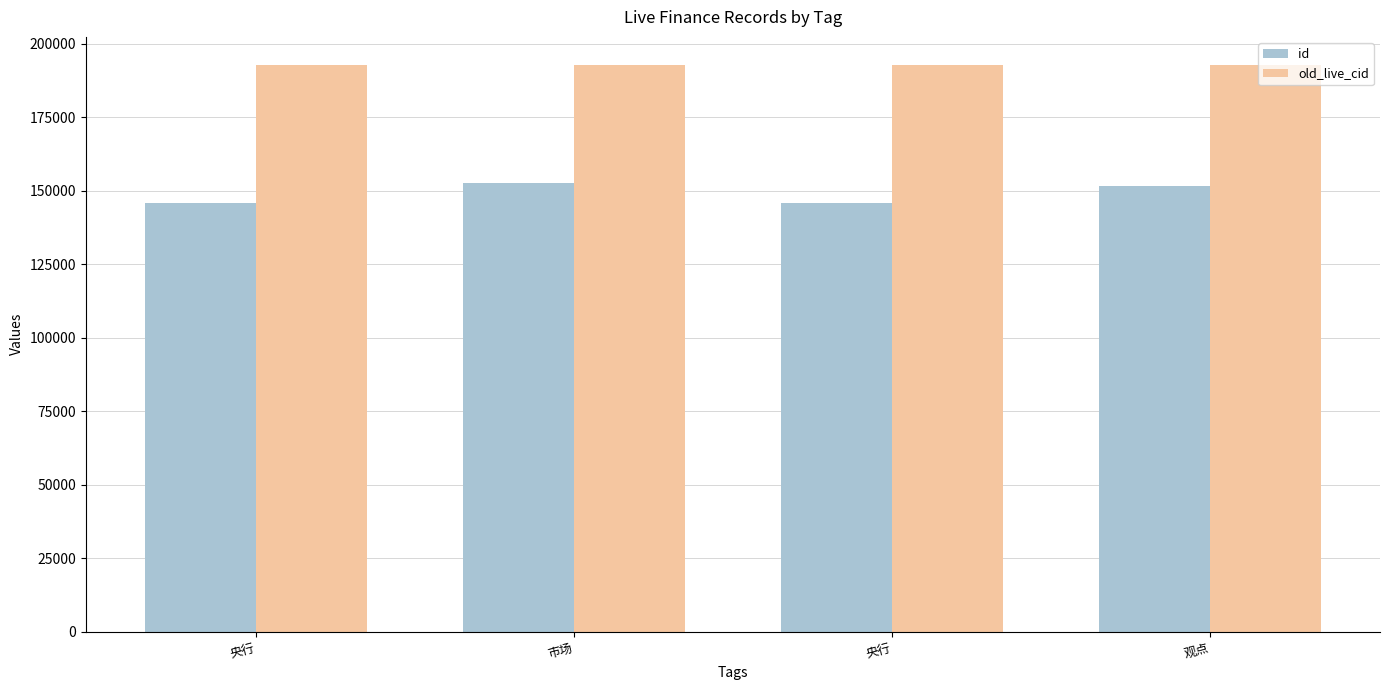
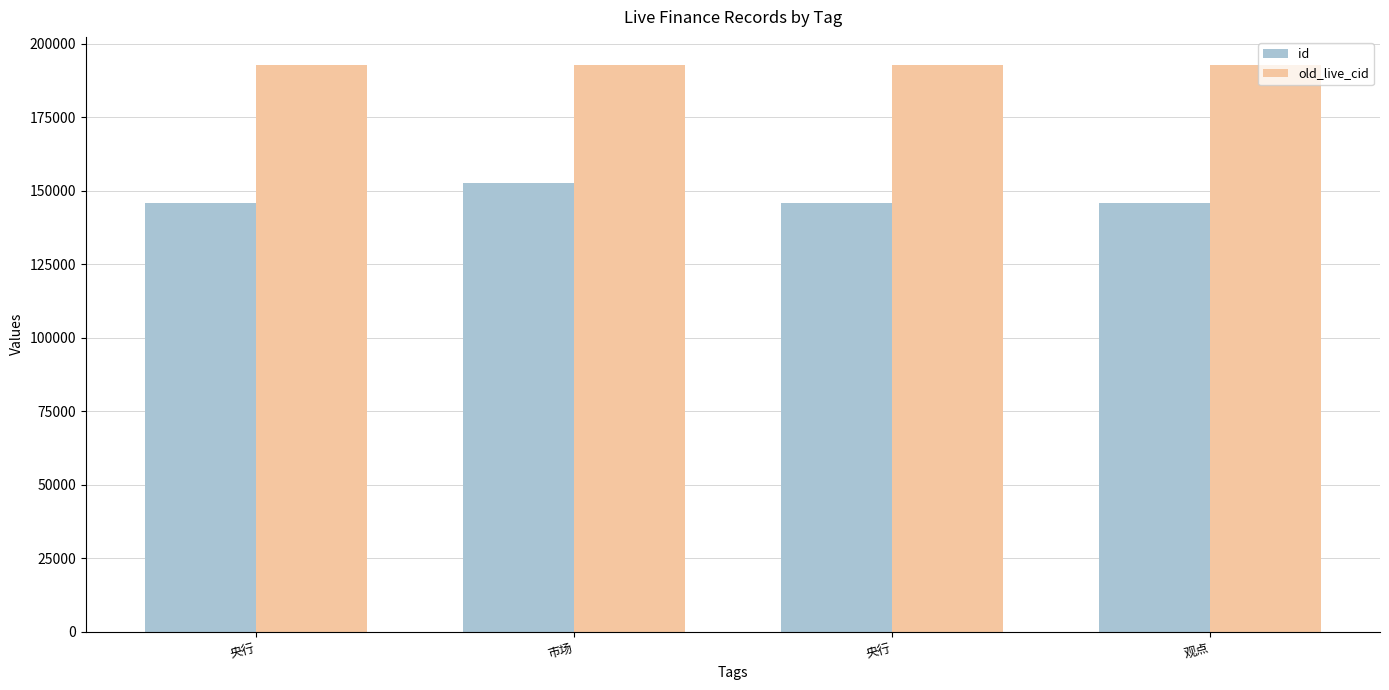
  {
    "id": {
      "市场": 153000,
-     "观点": 152000
+     "观点": 146000
    },
    "old_live_cid": {
      "市场": 193000
    }
  }
